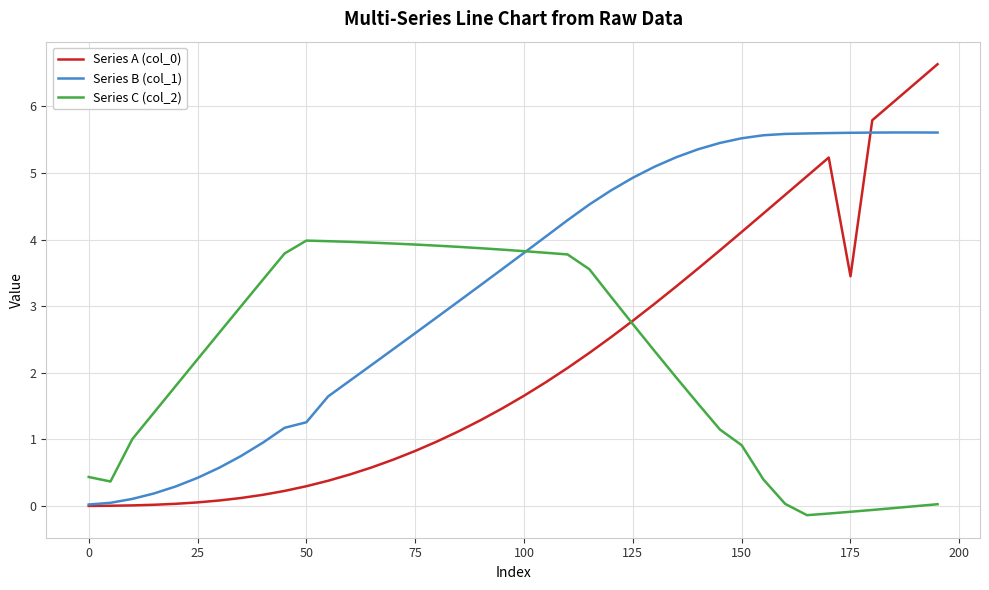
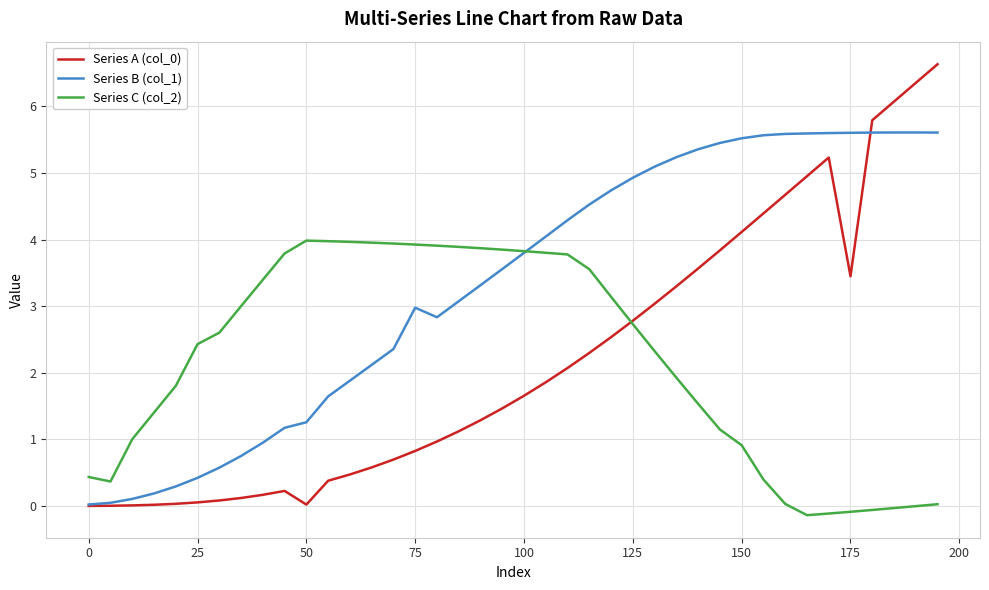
  {
    "Series A (col_0)": {
      "25": 0.1,
-     "50": 0.3,
+     "50": 0.0,
      "75": 0.8,
      "100": 1.7,
      "125": 2.8,
      "150": 4.1,
      "175": 3.4
    },
    "Series B (col_1)": {
      "25": 0.4,
      "50": 1.3,
-     "75": 2.6,
+     "75": 3.0,
      "125": 4.9,
      "150": 5.5,
      "175": 5.6
    },
    "Series C (col_2)": {
      "0": 0.4,
-     "25": 2.2,
+     "25": 2.4,
      "50": 4.0,
      "75": 3.9,
      "125": 2.7,
      "150": 0.9,
      "175": -0.1
    }
  }
